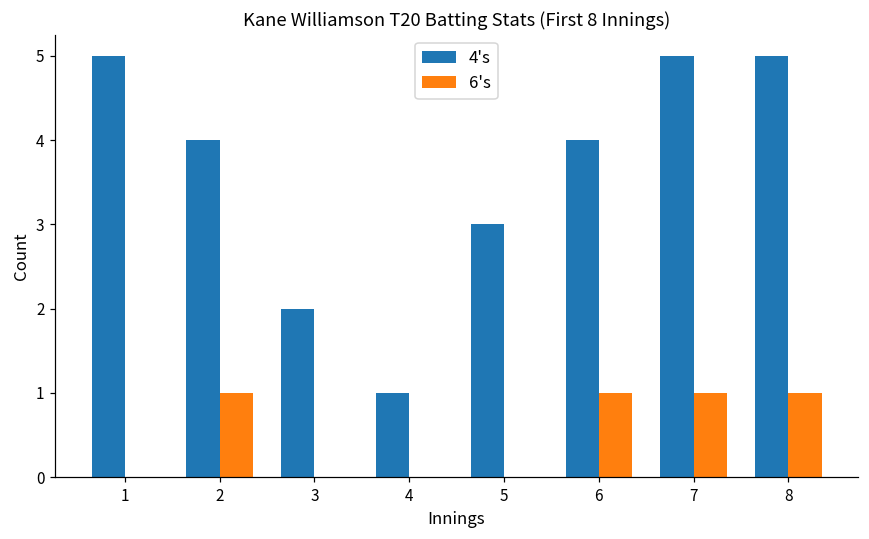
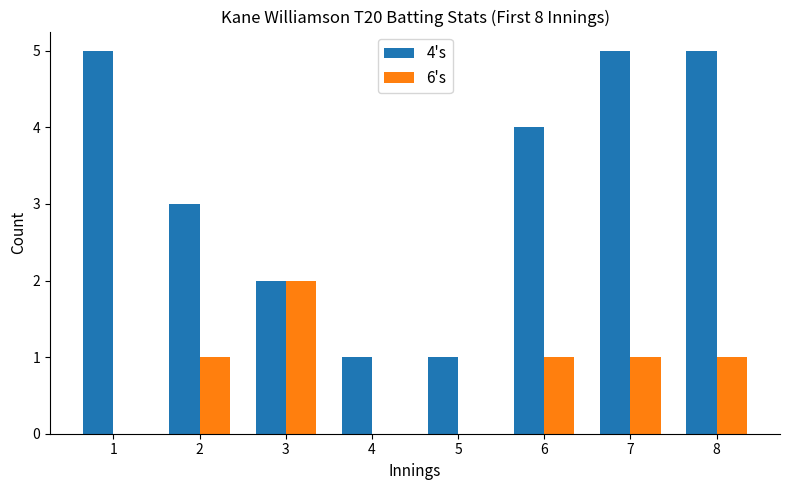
  {
    "4's": {
      "1": 5,
-     "2": 4,
+     "2": 3,
      "3": 2,
      "4": 1,
-     "5": 3,
+     "5": 1,
      "6": 4,
      "7": 5,
      "8": 5
    },
    "6's": {
      "1": 0,
      "2": 1,
-     "3": 0,
+     "3": 2,
      "4": 0,
      "5": 0,
      "6": 1,
      "7": 1,
      "8": 1
    }
  }
